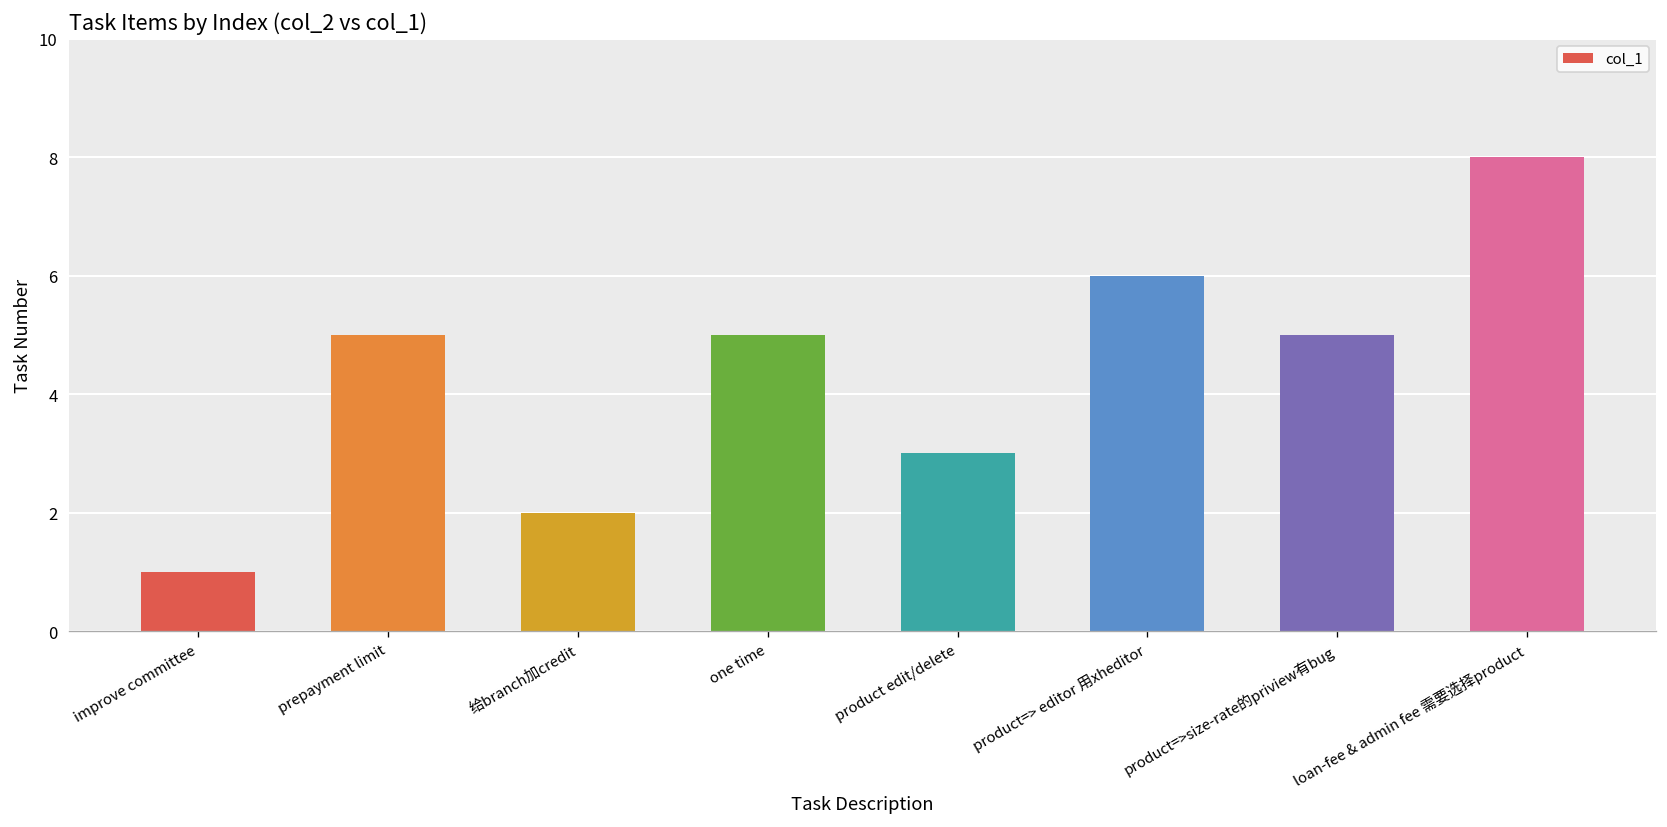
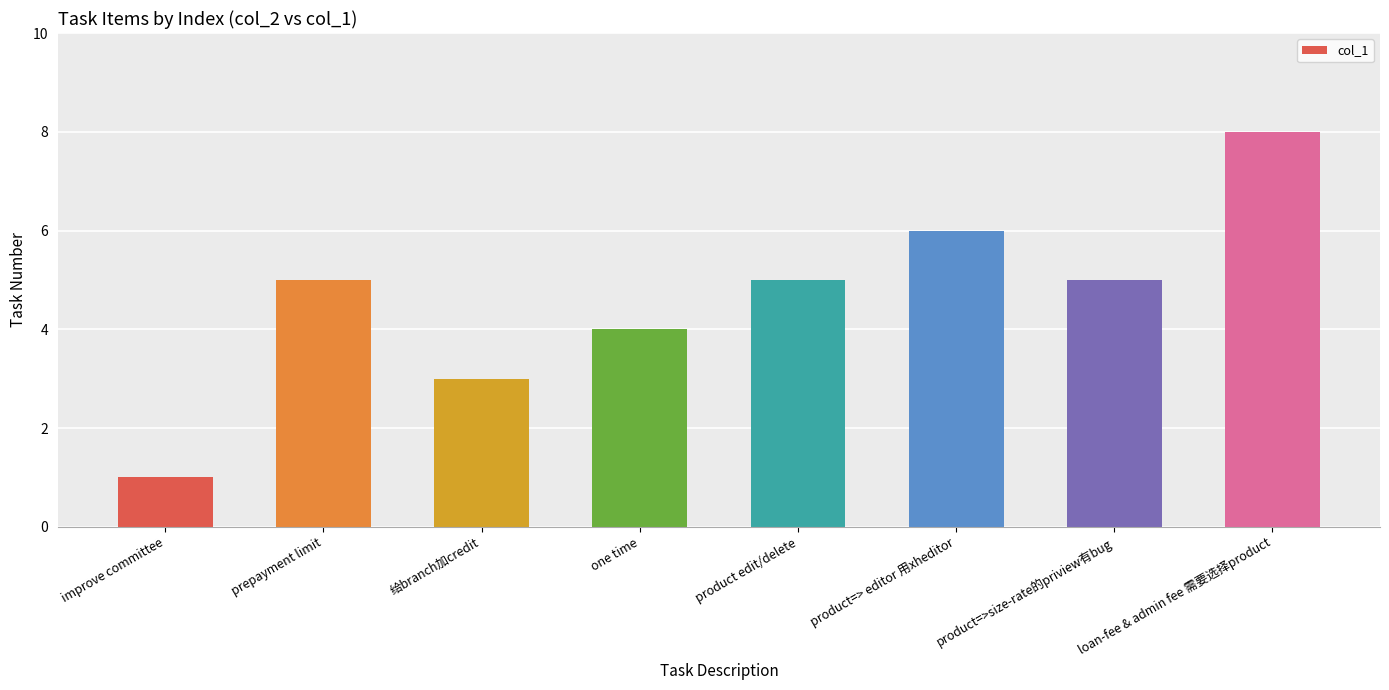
  {
    "improve committee": 1,
    "prepayment limit": 5,
-   "给branch加credit": 2,
-   "one time": 5,
-   "product edit/delete": 3,
+   "给branch加credit": 3,
+   "one time": 4,
+   "product edit/delete": 5,
    "product=> editor 用xheditor": 6,
    "product=>size-rate的priview有bug": 5,
    "loan-fee & admin fee 需要选择product": 8
  }
